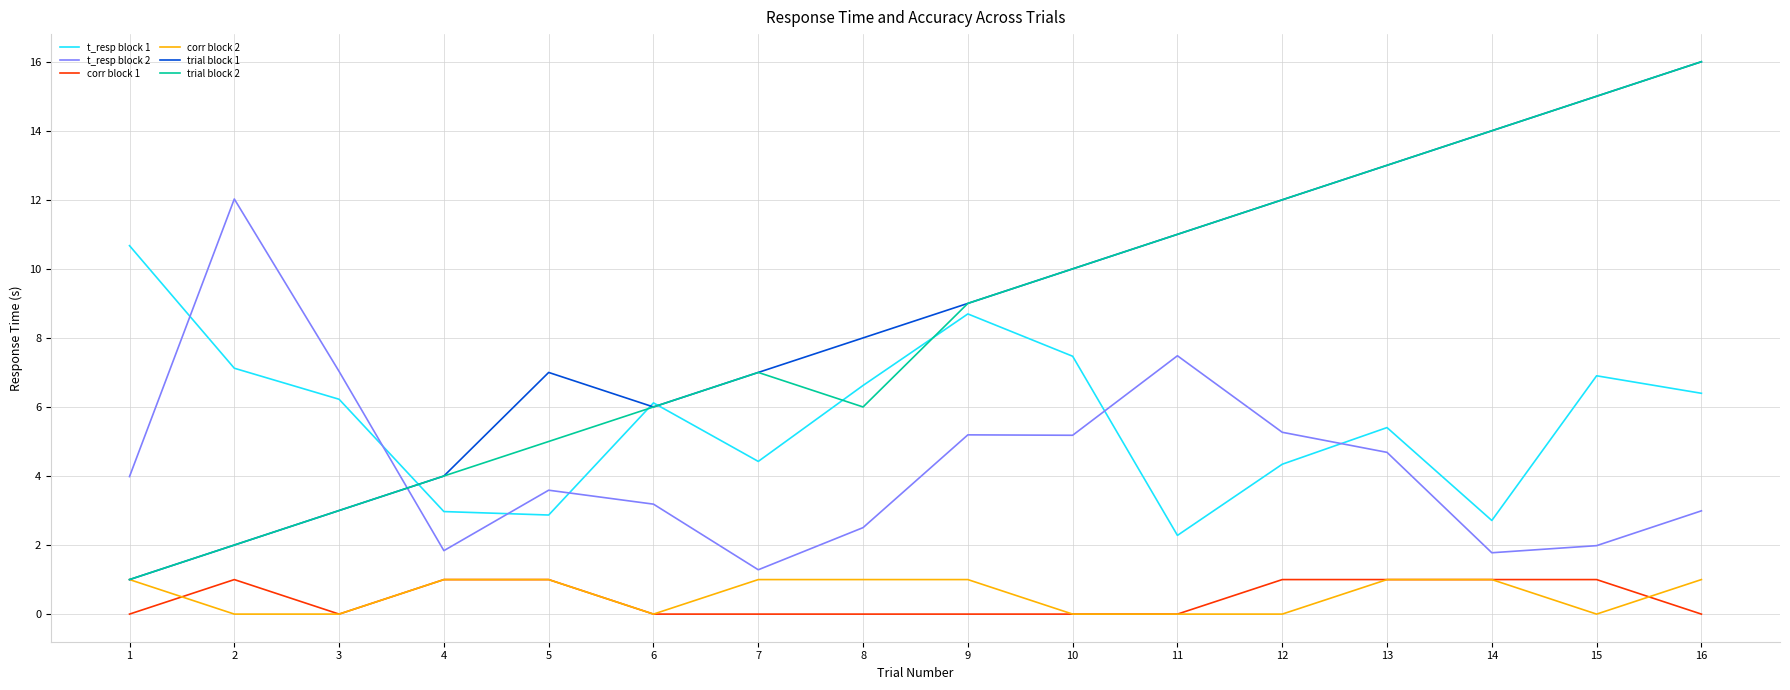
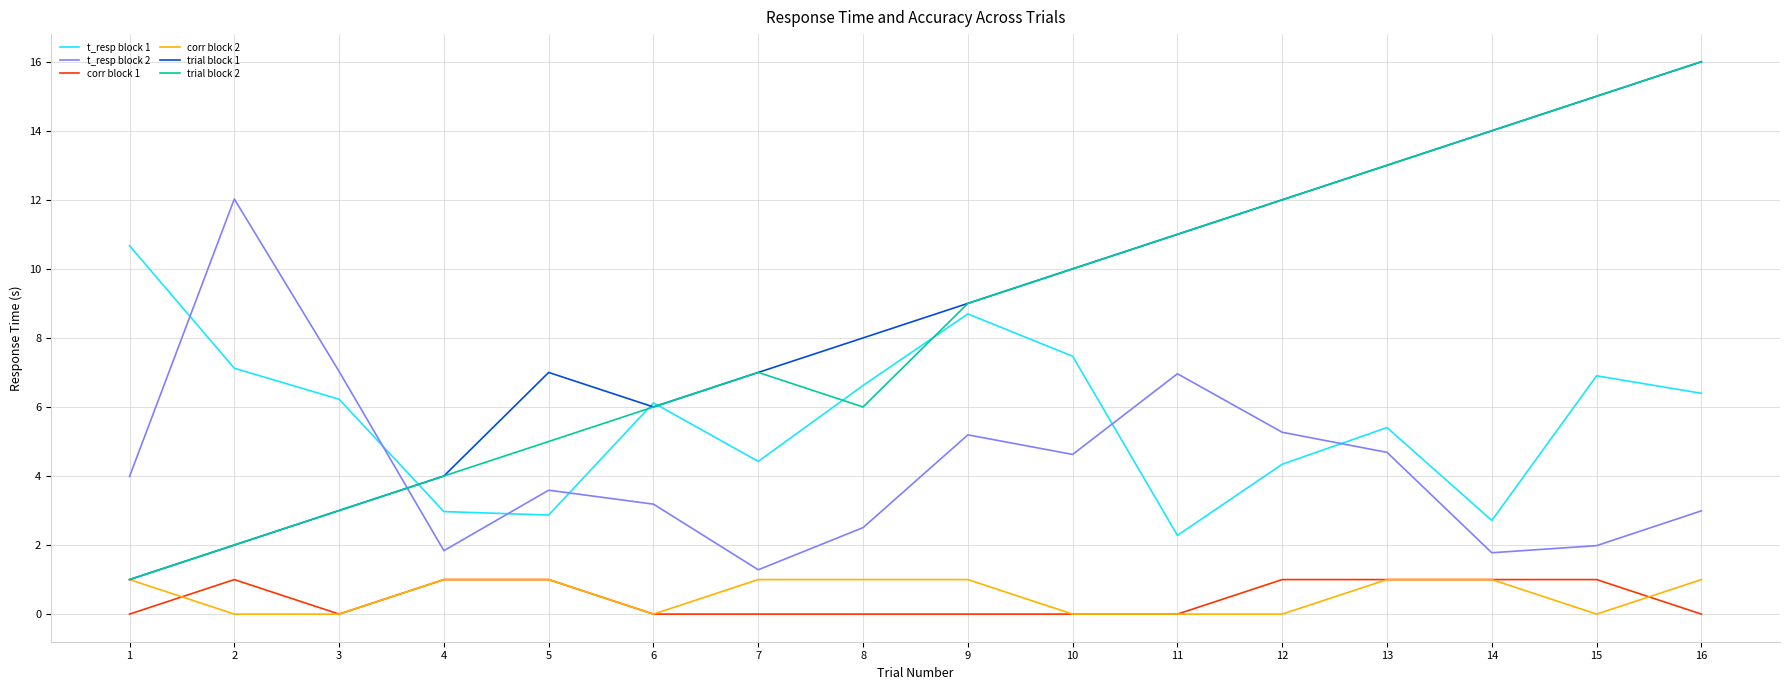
  {
    "t_resp block 1": {
      "1": 10.7,
      "2": 7.1,
      "3": 6.2,
      "4": 3.0,
      "5": 2.9,
      "6": 6.1,
      "7": 4.4,
      "8": 6.6,
      "9": 8.7,
      "10": 7.5,
      "11": 2.3,
      "12": 4.3,
      "13": 5.4,
      "14": 2.7,
      "15": 6.9,
      "16": 6.4
    },
    "t_resp block 2": {
      "1": 4.0,
      "2": 12.0,
      "3": 7.0,
      "4": 1.8,
      "5": 3.6,
      "6": 3.2,
      "7": 1.3,
      "8": 2.5,
      "9": 5.2,
-     "10": 5.2,
-     "11": 7.5,
+     "10": 4.6,
+     "11": 7.0,
      "12": 5.3,
      "13": 4.7,
      "14": 1.8,
      "15": 2.0,
      "16": 3.0
    },
    "corr block 1": {
      "1": 0.0,
      "2": 1.0,
      "7": 0.0,
      "8": 0.0,
      "9": 0.0,
      "12": 1.0,
      "15": 1.0,
      "16": 0.0
    },
    "corr block 2": {
      "2": 0.0,
      "7": 1.0,
      "8": 1.0,
      "9": 1.0,
      "12": 0.0,
      "15": 0.0,
      "16": 1.0
    },
    "trial block 1": {
      "5": 7.0,
      "8": 8.0
    },
    "trial block 2": {
      "5": 5.0,
      "8": 6.0
    }
  }
